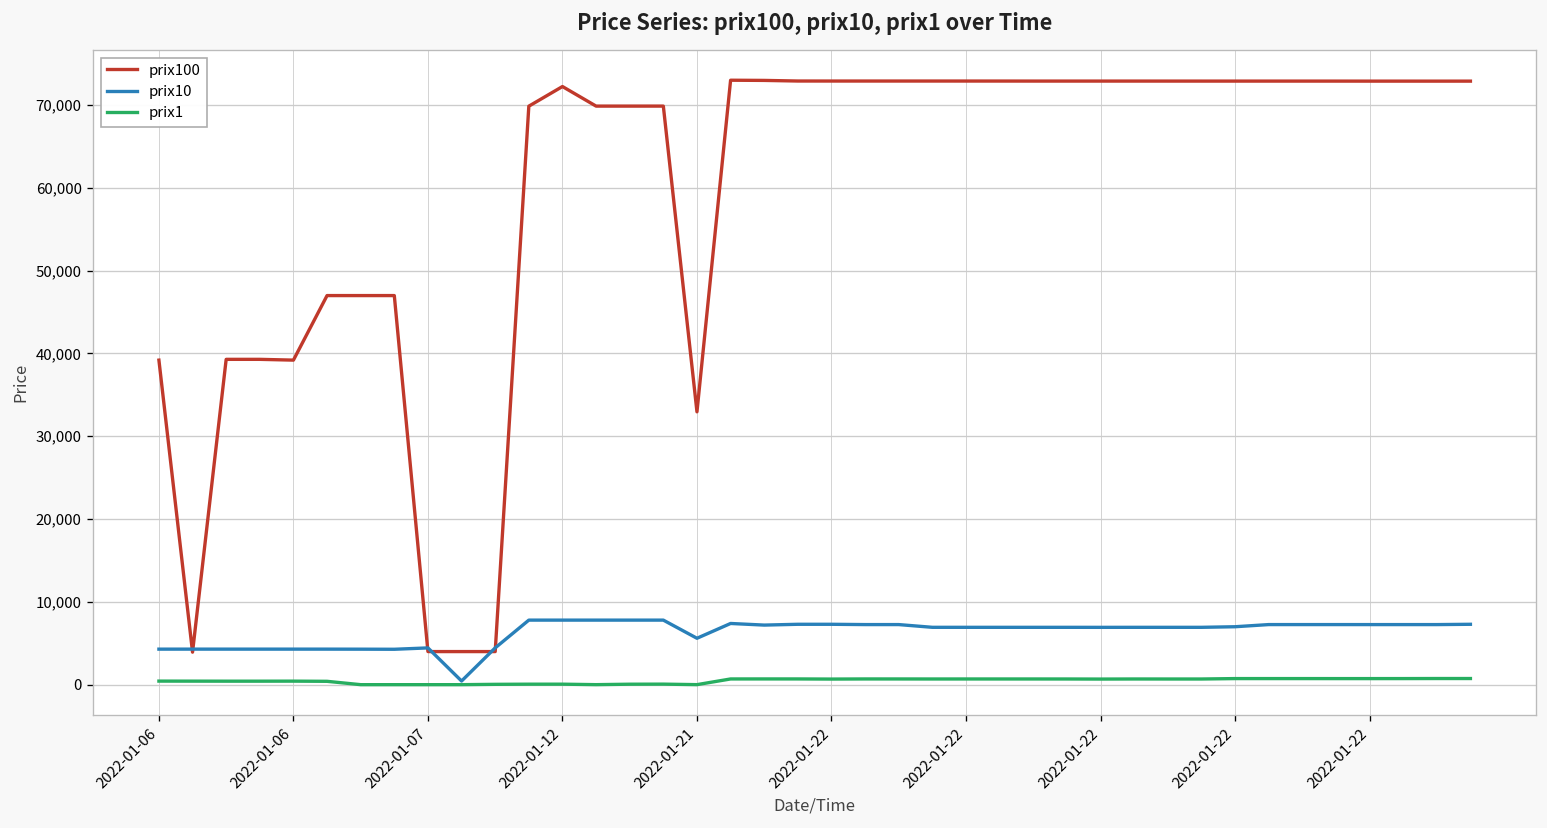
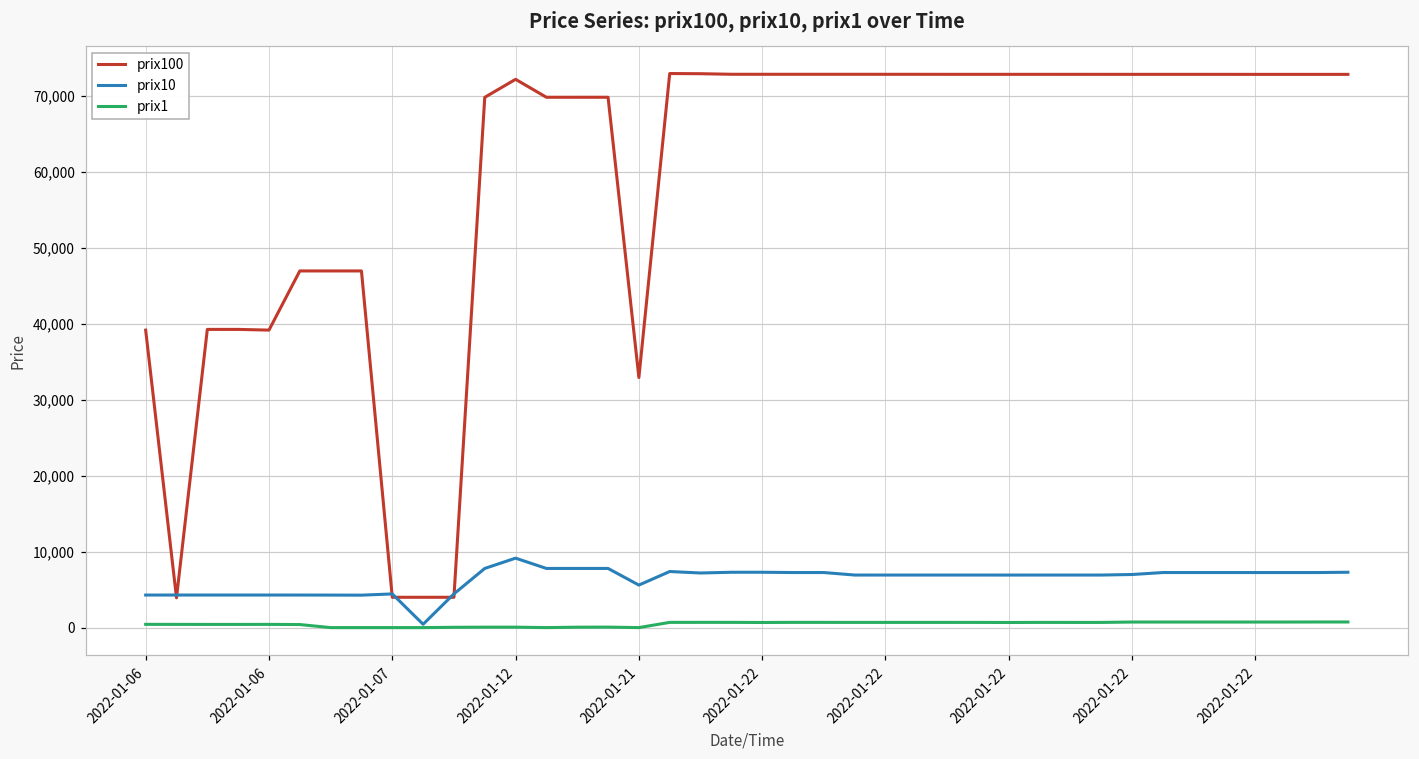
  {
    "prix100": {
      "2022-01-07": "4,000",
      "2022-01-12": "72,000",
      "2022-01-21": "33,000"
    },
    "prix10": {
      "2022-01-07": "4,000",
-     "2022-01-12": "8,000",
+     "2022-01-12": "9,000",
      "2022-01-21": "6,000"
    },
    "prix1": {
      "2022-01-07": "0",
      "2022-01-12": "0",
      "2022-01-21": "0"
    }
  }
